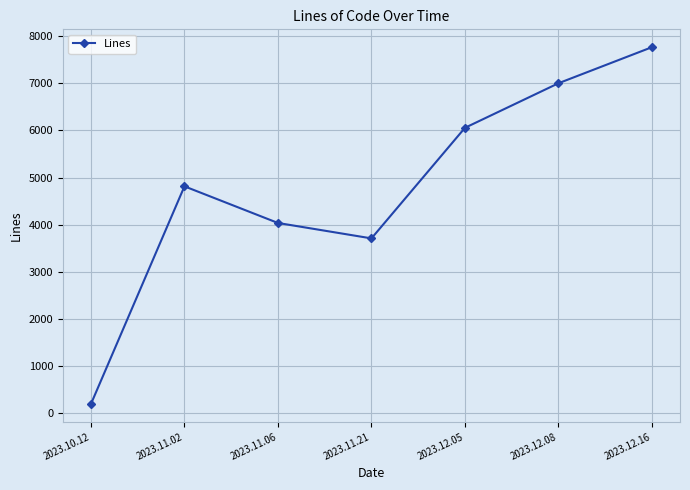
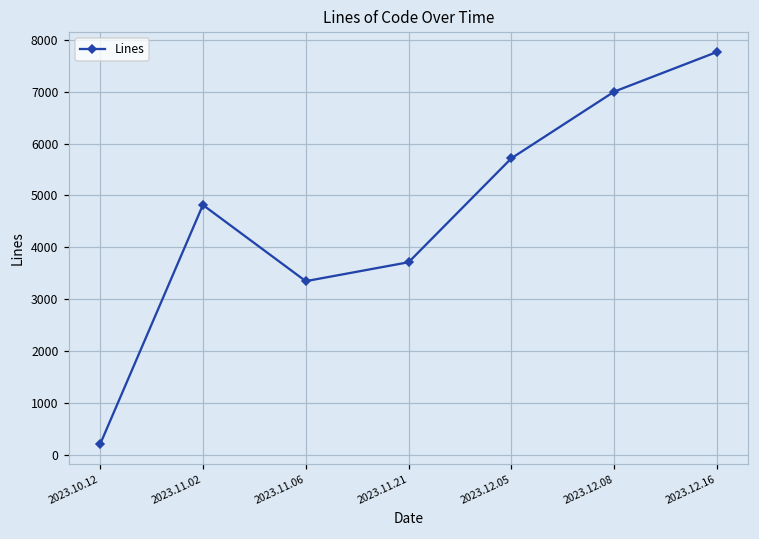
  {
    "2023.10.12": 200,
    "2023.11.02": 4800,
-   "2023.11.06": 4000,
+   "2023.11.06": 3300,
    "2023.11.21": 3700,
-   "2023.12.05": 6100,
+   "2023.12.05": 5700,
    "2023.12.08": 7000,
    "2023.12.16": 7800
  }
